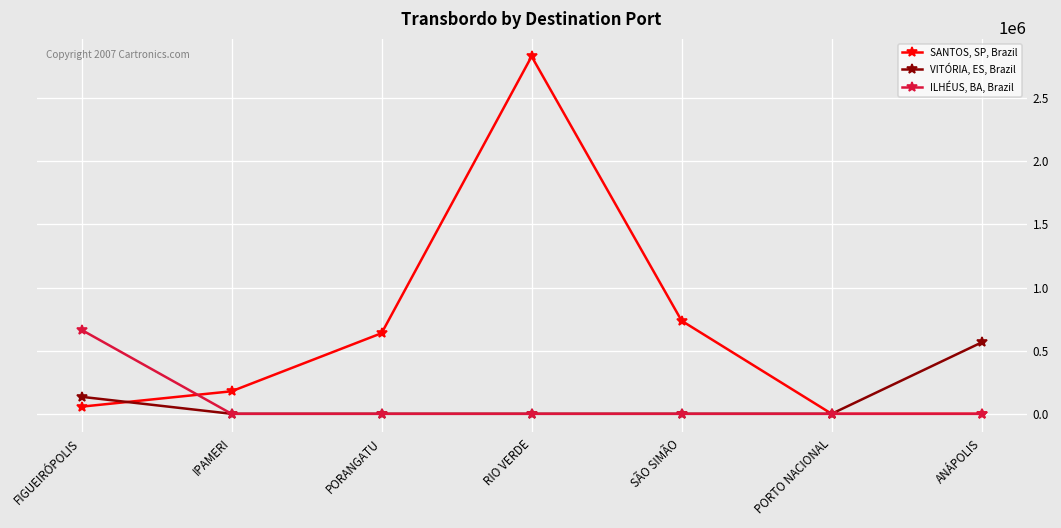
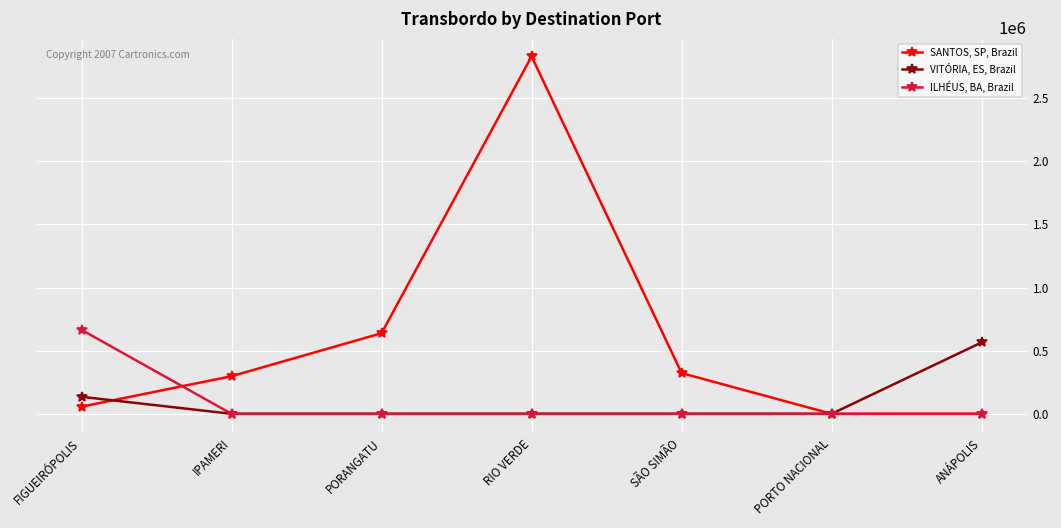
  {
    "SANTOS, SP, Brazil": {
      "FIGUEIRÓPOLIS": 60000,
-     "IPAMERI": 180000,
+     "IPAMERI": 300000,
      "PORANGATU": 640000,
      "RIO VERDE": 2830000,
-     "SÃO SIMÃO": 740000
+     "SÃO SIMÃO": 320000
    },
    "VITÓRIA, ES, Brazil": {
      "FIGUEIRÓPOLIS": 130000,
      "ANÁPOLIS": 570000
    },
    "ILHÉUS, BA, Brazil": {
      "FIGUEIRÓPOLIS": 670000
    }
  }
